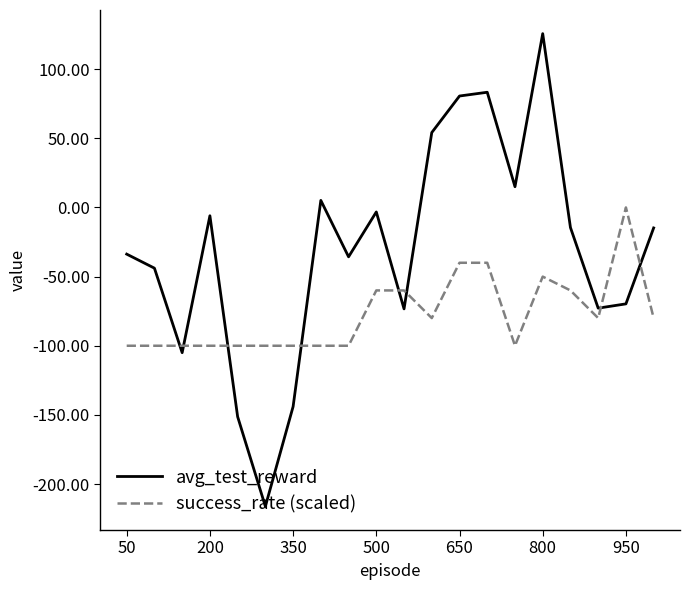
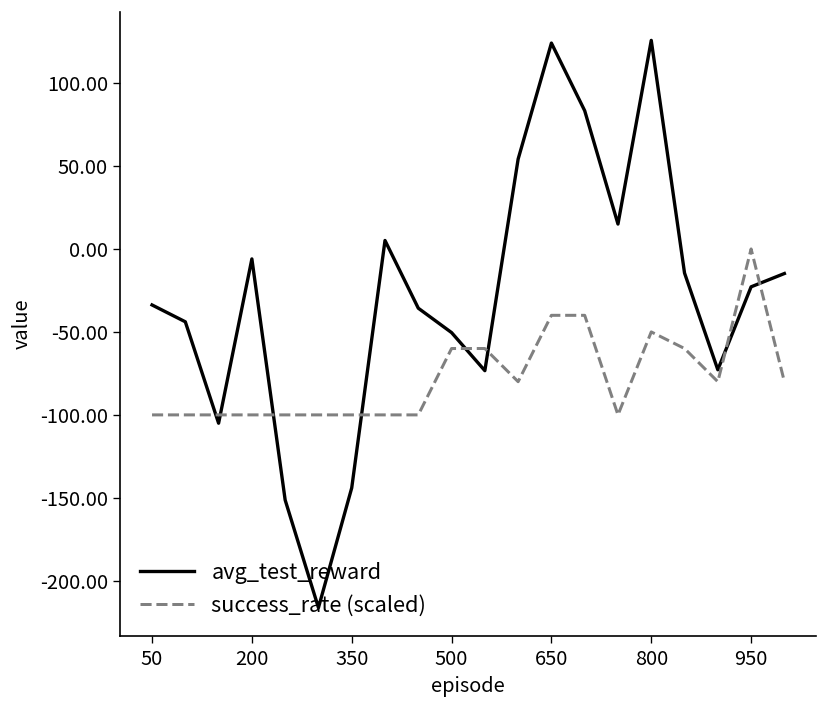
  {
    "avg_test_reward": {
      "50": -34,
      "200": -6,
      "350": -144,
-     "500": -3,
-     "650": 81,
+     "500": -50,
+     "650": 124,
      "800": 126,
-     "950": -70
+     "950": -23
    },
    "success_rate (scaled)": {
      "50": -100,
      "200": -100,
      "350": -100,
      "500": -60,
      "650": -40,
      "800": -50,
      "950": 0
    }
  }
